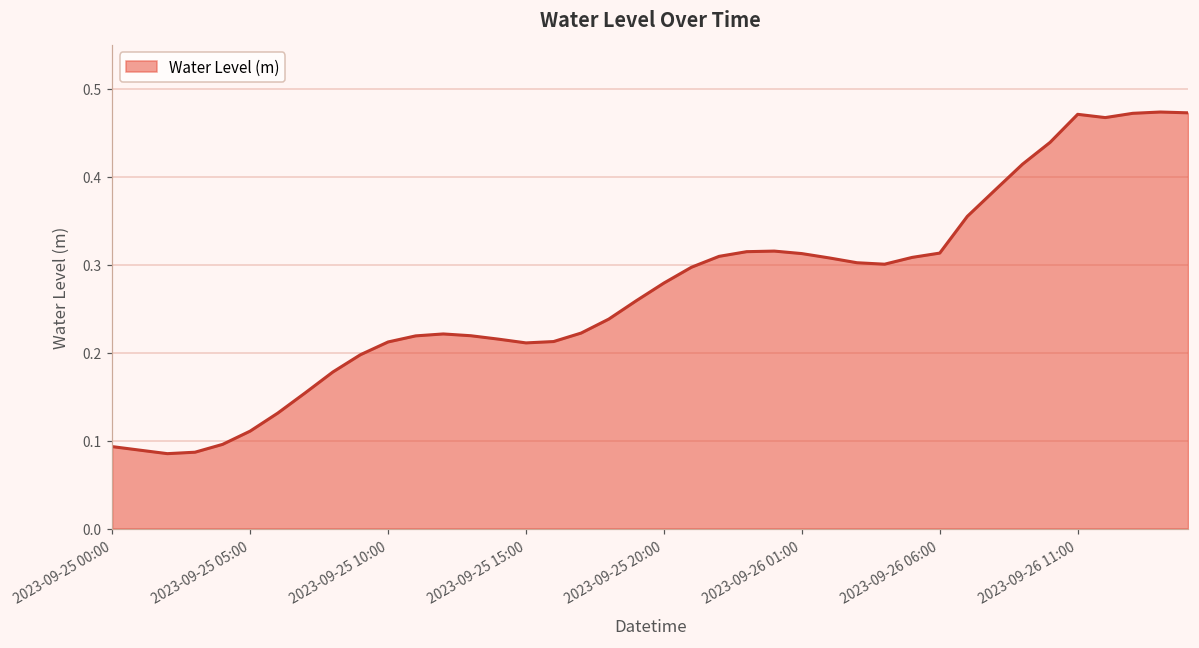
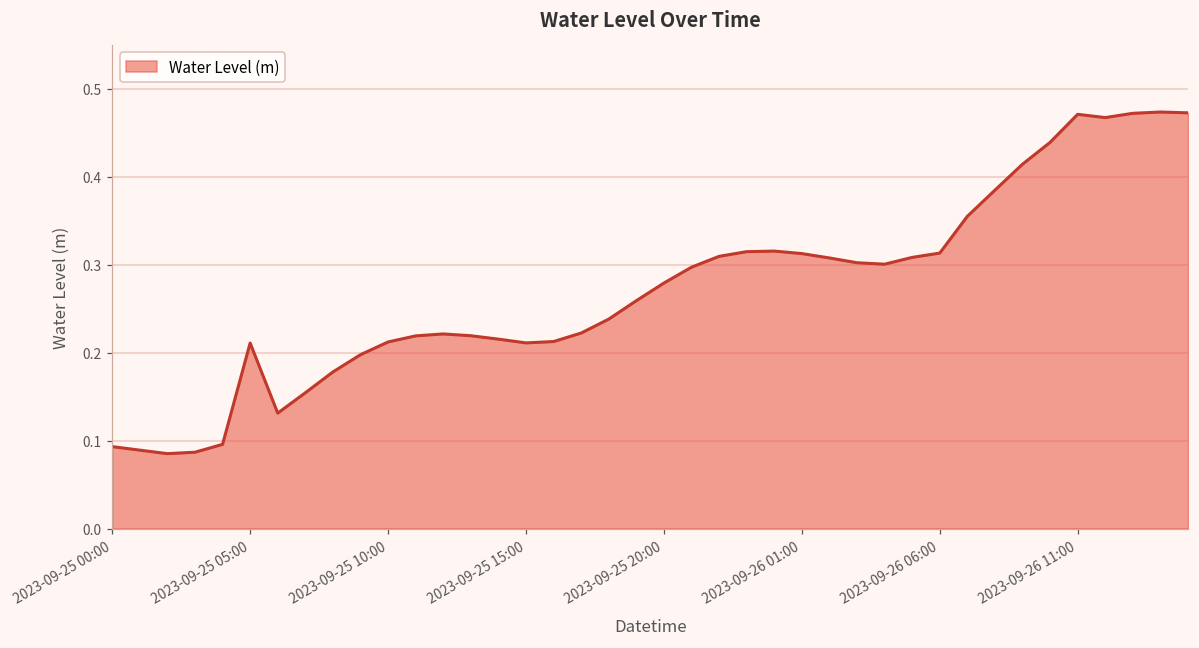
  {
    "2023-09-25 00:00": 0.09,
-   "2023-09-25 05:00": 0.11,
+   "2023-09-25 05:00": 0.21,
    "2023-09-25 10:00": 0.21,
    "2023-09-25 15:00": 0.21,
    "2023-09-25 20:00": 0.28,
    "2023-09-26 01:00": 0.31,
    "2023-09-26 06:00": 0.31,
    "2023-09-26 11:00": 0.47
  }
